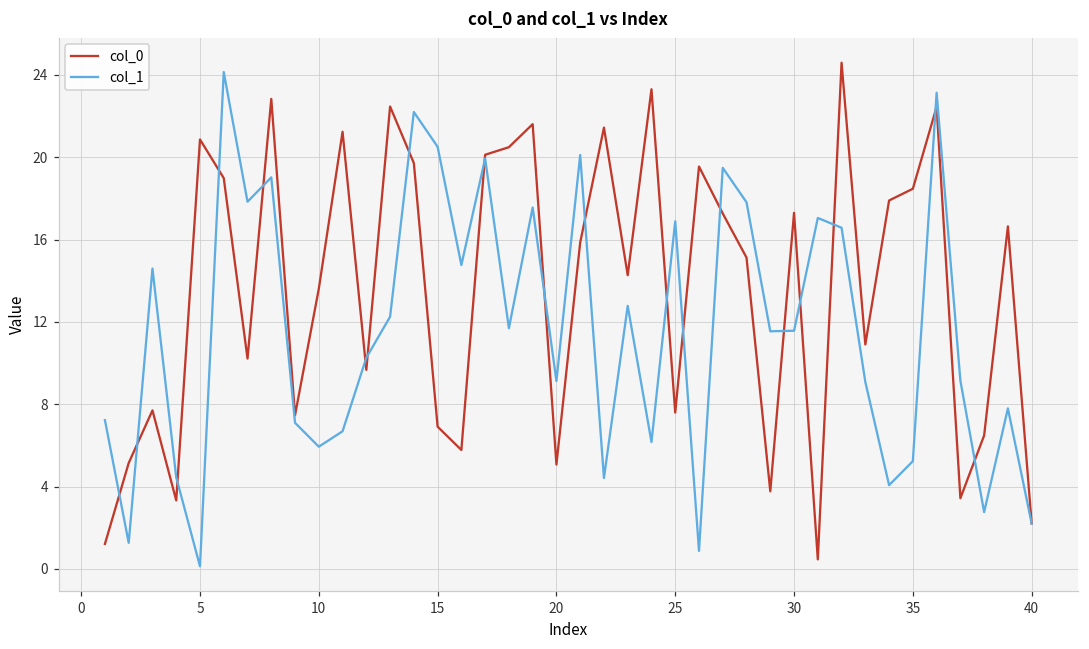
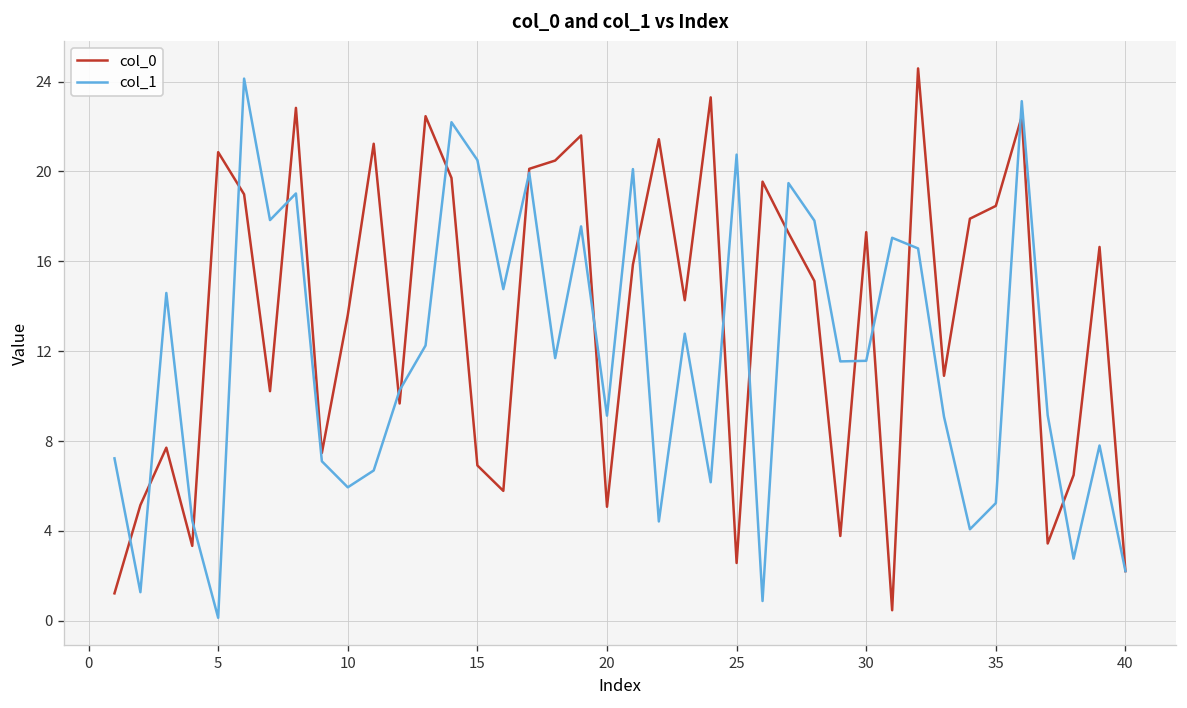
  {
    "col_0": {
      "5": 20.9,
      "10": 13.6,
      "15": 6.9,
      "20": 5.1,
-     "25": 7.6,
+     "25": 2.6,
      "30": 17.3,
      "35": 18.5
    },
    "col_1": {
      "5": 0.1,
      "10": 5.9,
      "15": 20.5,
      "20": 9.1,
-     "25": 16.9,
+     "25": 20.7,
      "30": 11.6,
      "35": 5.2
    }
  }
